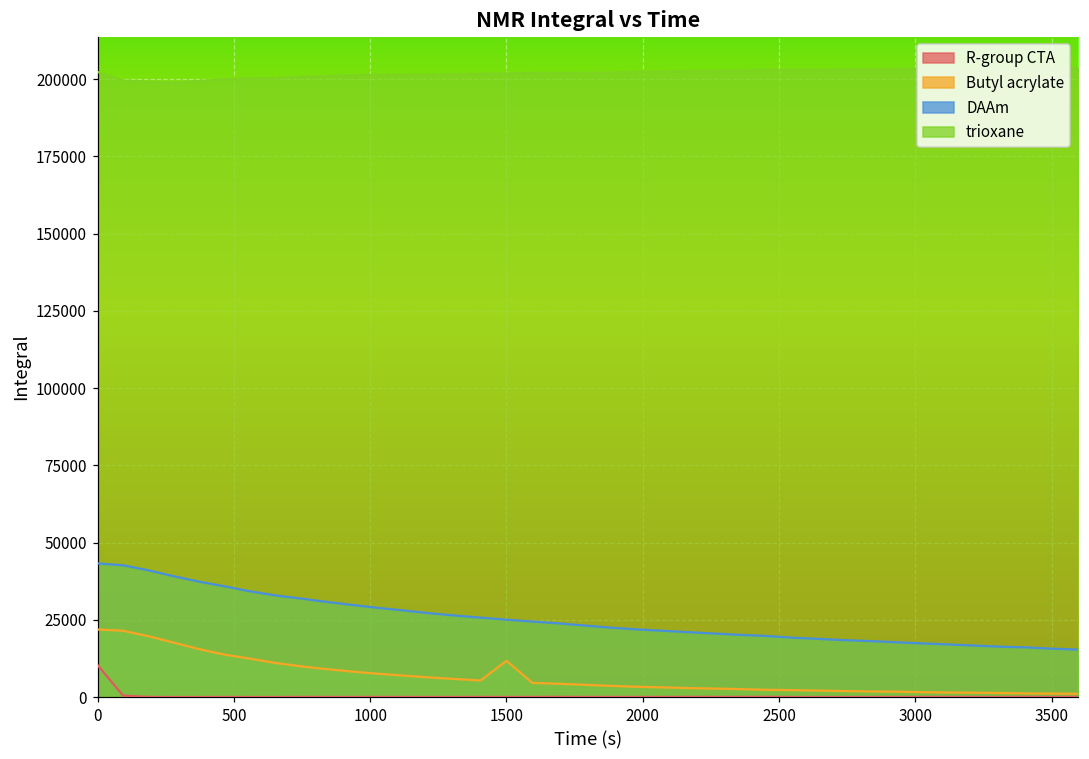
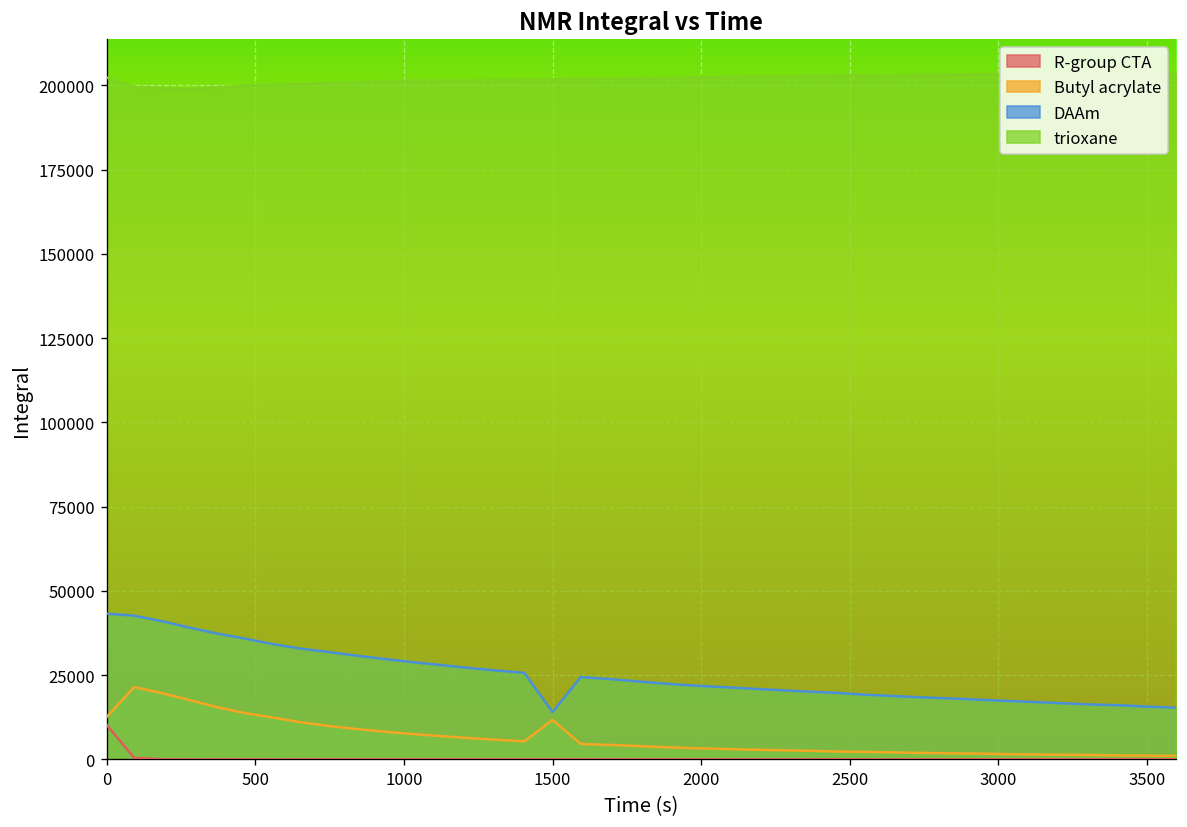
  {
    "R-group CTA": {
      "0": 10000,
      "1500": 0
    },
    "Butyl acrylate": {
-     "0": 22000,
+     "0": 13000,
      "1500": 12000
    },
    "DAAm": {
      "0": 43000,
-     "1500": 25000
+     "1500": 14000
    },
    "trioxane": {
      "0": 202000,
      "1500": 202000
    }
  }
